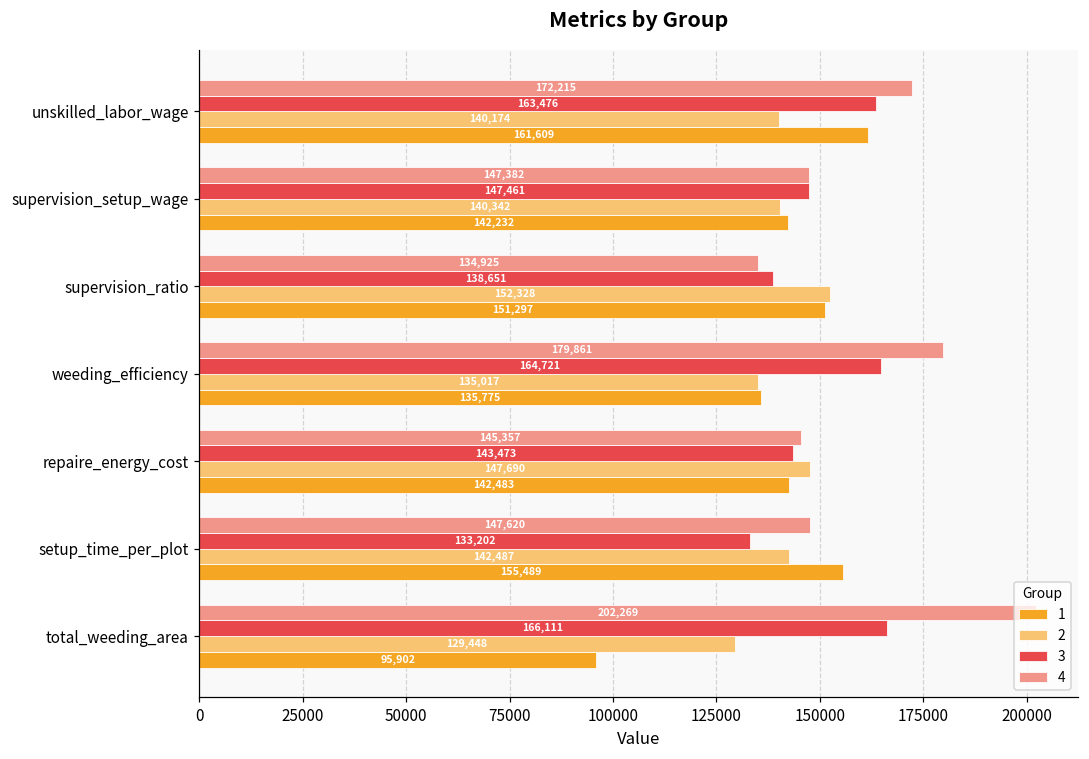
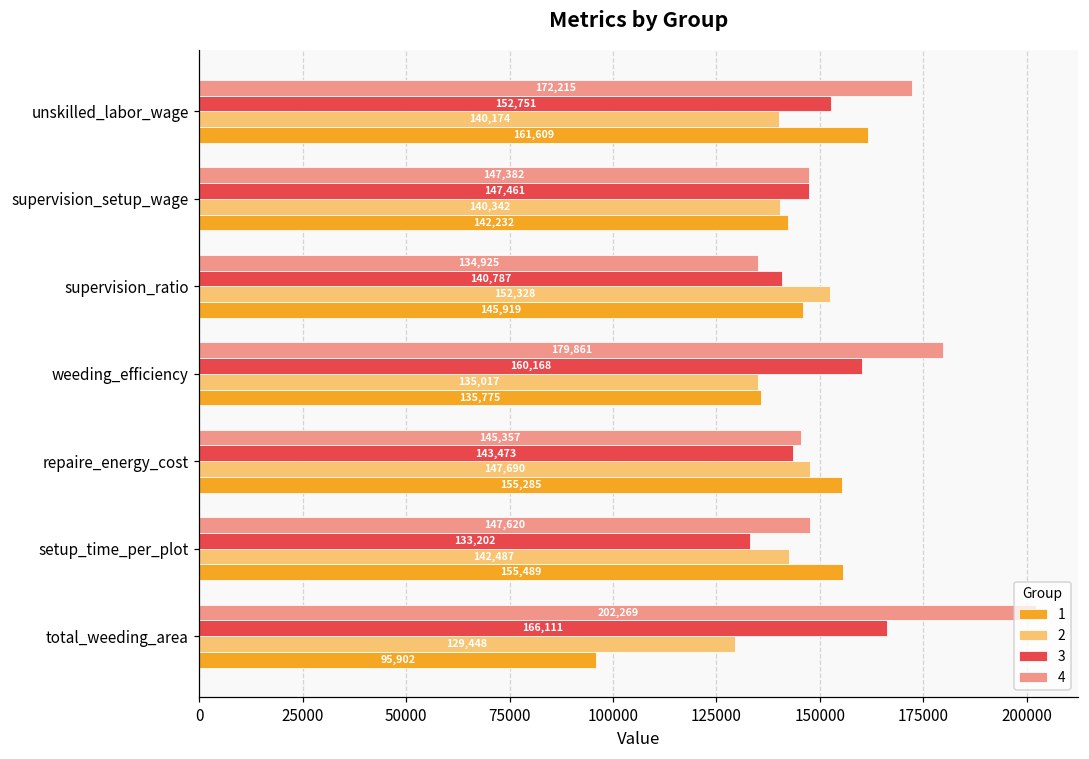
  {
    "1": {
      "unskilled_labor_wage": "161,609",
      "supervision_setup_wage": "142,232",
-     "supervision_ratio": "151,297",
+     "supervision_ratio": "145,919",
      "weeding_efficiency": "135,775",
-     "repaire_energy_cost": "142,483",
+     "repaire_energy_cost": "155,285",
      "setup_time_per_plot": "155,489",
      "total_weeding_area": "95,902"
    },
    "3": {
-     "unskilled_labor_wage": "163,476",
+     "unskilled_labor_wage": "152,751",
      "supervision_setup_wage": "147,461",
-     "supervision_ratio": "138,651",
-     "weeding_efficiency": "164,721",
+     "supervision_ratio": "140,787",
+     "weeding_efficiency": "160,168",
      "repaire_energy_cost": "143,473",
      "setup_time_per_plot": "133,202",
      "total_weeding_area": "166,111"
    }
  }
